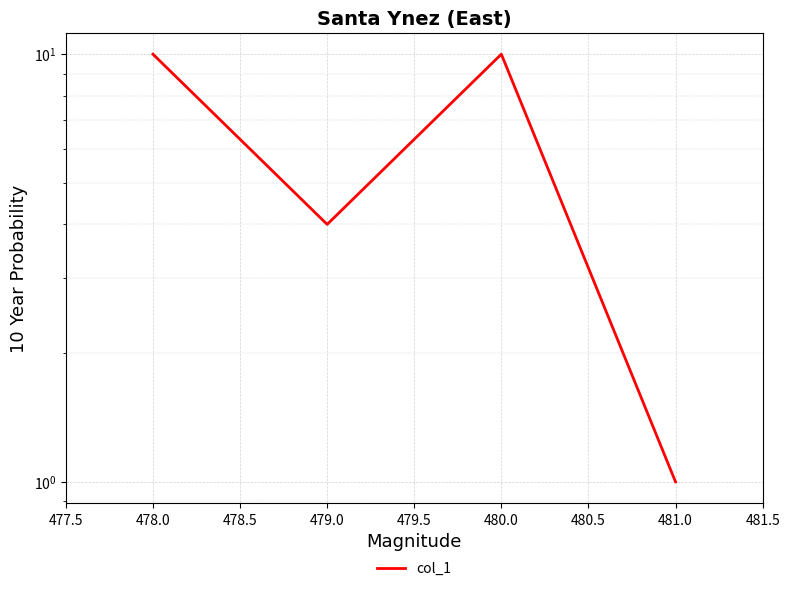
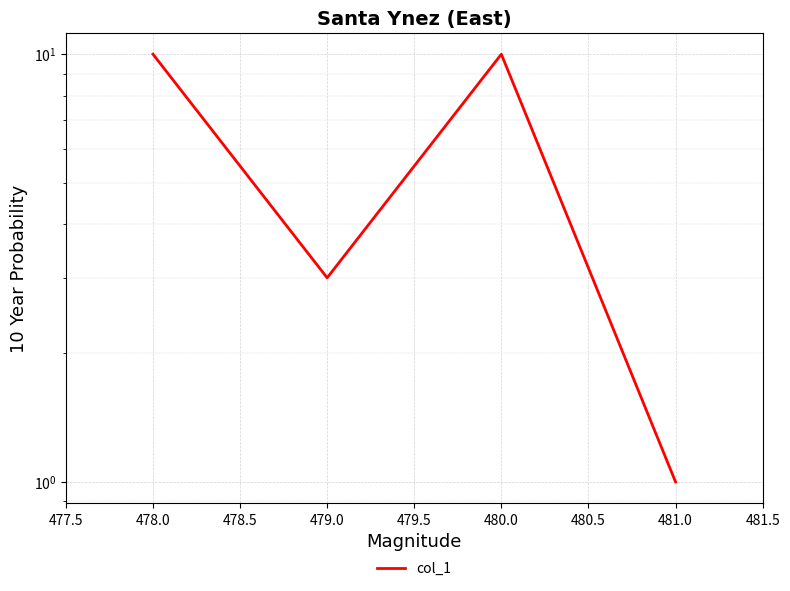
  {
    "478.0": 10,
-   "479.0": 4,
+   "479.0": 3,
    "480.0": 10,
    "481.0": 1
  }
